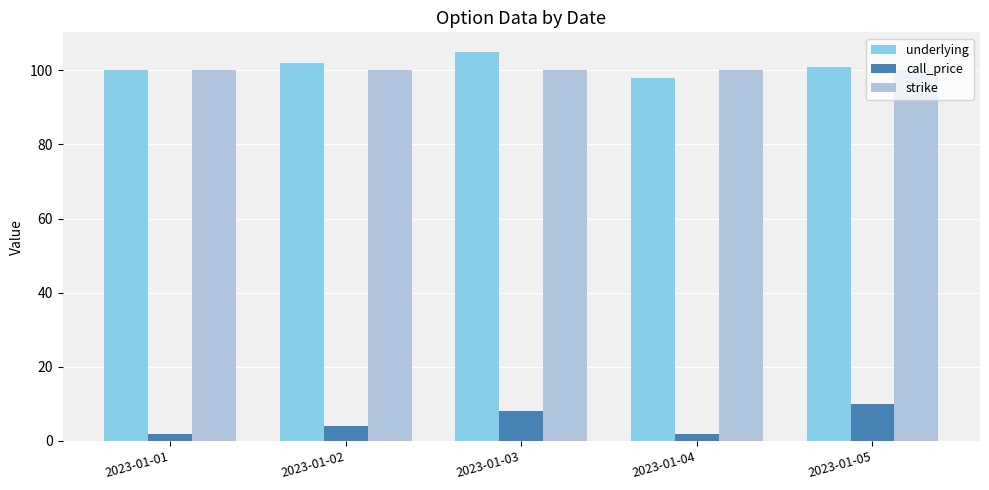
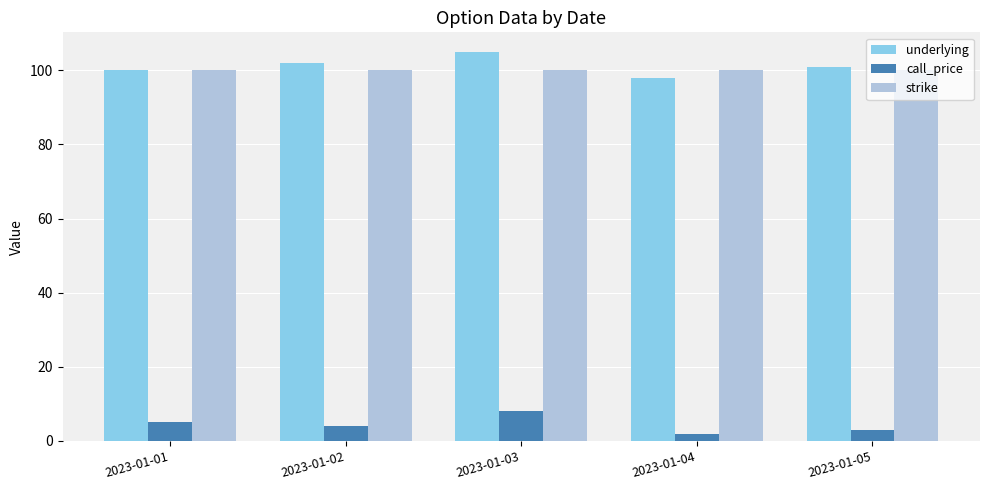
  {
    "call_price": {
-     "2023-01-01": 2,
+     "2023-01-01": 5,
      "2023-01-02": 4,
      "2023-01-03": 8,
      "2023-01-04": 2,
-     "2023-01-05": 10
+     "2023-01-05": 3
    }
  }
